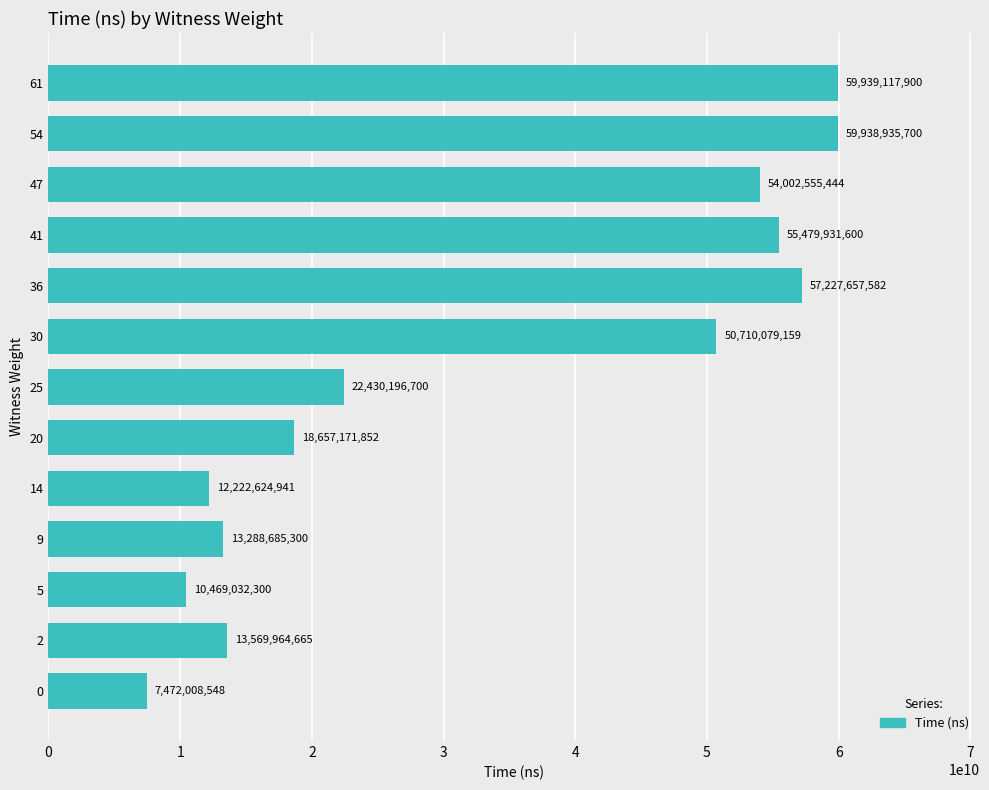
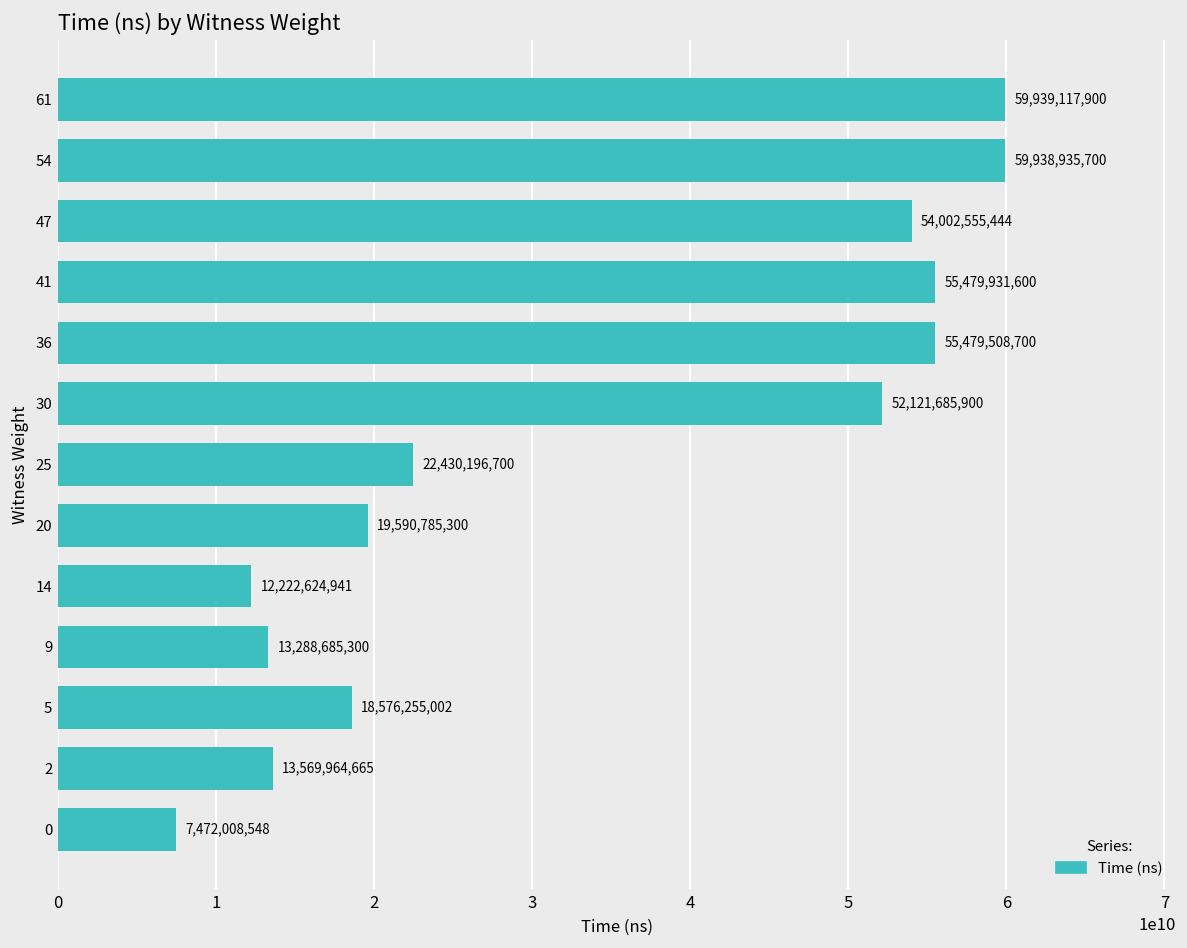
  {
    "61": "59,939,117,900",
    "54": "59,938,935,700",
    "47": "54,002,555,444",
    "41": "55,479,931,600",
-   "36": "57,227,657,582",
-   "30": "50,710,079,159",
+   "36": "55,479,508,700",
+   "30": "52,121,685,900",
    "25": "22,430,196,700",
-   "20": "18,657,171,852",
+   "20": "19,590,785,300",
    "14": "12,222,624,941",
    "9": "13,288,685,300",
-   "5": "10,469,032,300",
+   "5": "18,576,255,002",
    "2": "13,569,964,665",
    "0": "7,472,008,548"
  }
